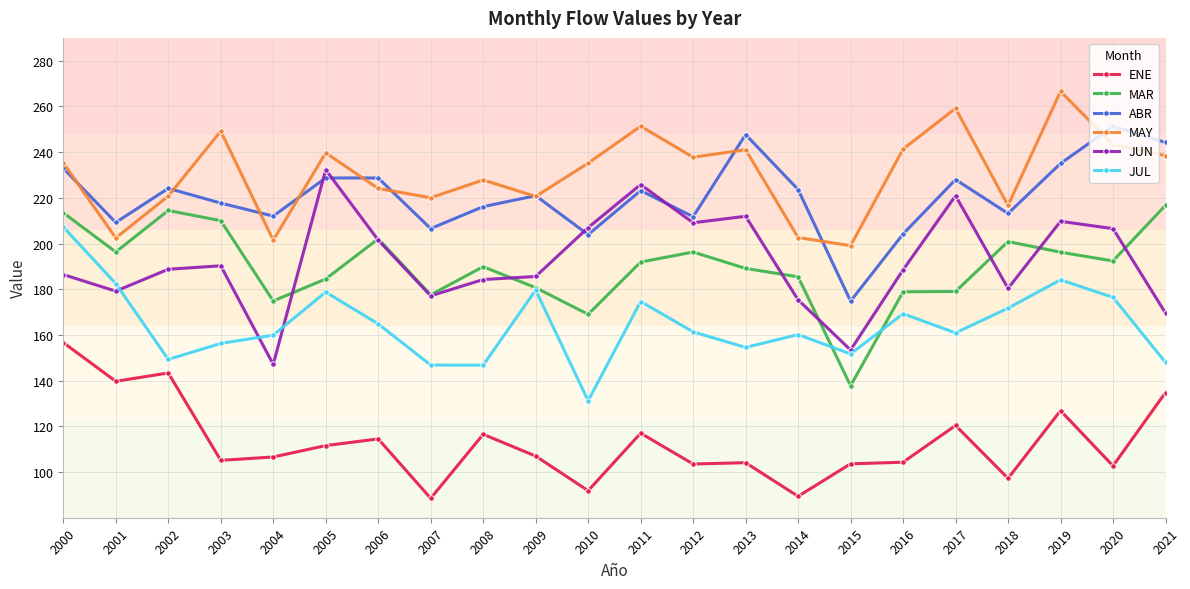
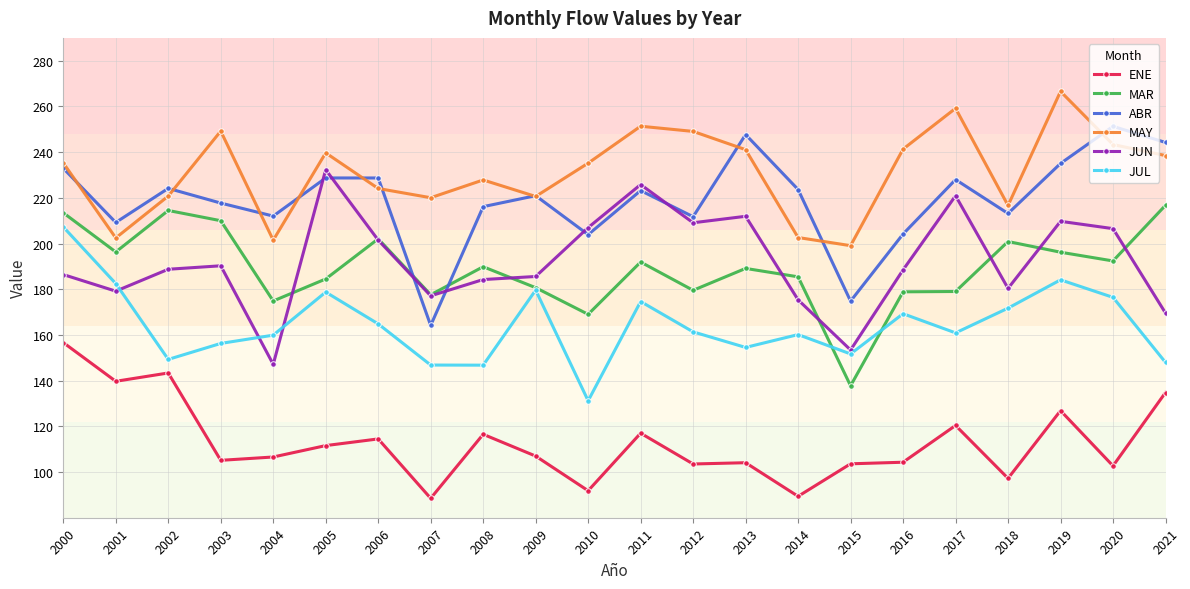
  {
    "ENE": {
      "2000": 157,
      "2001": 140,
      "2002": 143,
      "2003": 105,
      "2004": 107,
      "2005": 112,
      "2006": 114,
      "2007": 89,
      "2008": 117,
      "2009": 107,
      "2010": 92,
      "2011": 117,
      "2012": 104,
      "2013": 104,
      "2014": 89,
      "2015": 104,
      "2016": 104,
      "2017": 120,
      "2018": 97,
      "2019": 127,
      "2020": 103,
      "2021": 135
    },
    "MAR": {
      "2000": 213,
      "2001": 196,
      "2002": 214,
      "2003": 210,
      "2004": 175,
      "2005": 184,
      "2008": 190,
      "2010": 169,
      "2011": 192,
-     "2012": 196,
+     "2012": 180,
      "2013": 189,
      "2014": 185,
      "2015": 138,
      "2016": 179,
      "2017": 179,
      "2018": 201,
      "2019": 196,
      "2020": 192,
      "2021": 217
    },
    "ABR": {
      "2000": 233,
      "2001": 209,
      "2002": 224,
      "2003": 218,
      "2004": 212,
      "2005": 229,
      "2006": 229,
-     "2007": 207,
+     "2007": 164,
      "2008": 216,
      "2010": 204,
      "2011": 223,
      "2012": 212,
      "2013": 248,
      "2014": 224,
      "2015": 175,
      "2016": 204,
      "2017": 228,
      "2018": 213,
      "2019": 235,
      "2021": 244
    },
    "MAY": {
      "2000": 235,
      "2001": 202,
      "2002": 221,
      "2003": 249,
      "2004": 201,
      "2005": 240,
      "2006": 224,
      "2007": 220,
      "2008": 228,
      "2010": 235,
      "2011": 251,
-     "2012": 238,
+     "2012": 249,
      "2013": 241,
      "2014": 203,
      "2015": 199,
      "2016": 241,
      "2017": 259,
      "2018": 217,
      "2019": 267,
      "2021": 239
    },
    "JUN": {
      "2000": 186,
      "2001": 179,
      "2002": 189,
      "2003": 190,
      "2004": 147,
      "2005": 232,
      "2008": 184,
      "2009": 186,
      "2010": 207,
      "2011": 226,
      "2012": 209,
      "2013": 212,
      "2014": 175,
      "2015": 153,
      "2016": 188,
      "2017": 221,
      "2018": 180,
      "2019": 210,
      "2020": 207,
      "2021": 170
    },
    "JUL": {
      "2000": 207,
      "2001": 182,
      "2002": 149,
      "2003": 156,
      "2004": 160,
      "2005": 179,
      "2006": 165,
      "2007": 147,
      "2008": 147,
      "2010": 131,
      "2011": 175,
      "2012": 161,
      "2013": 155,
      "2014": 160,
      "2015": 152,
      "2016": 169,
      "2017": 161,
      "2018": 172,
      "2019": 184,
      "2020": 176,
      "2021": 148
    }
  }
